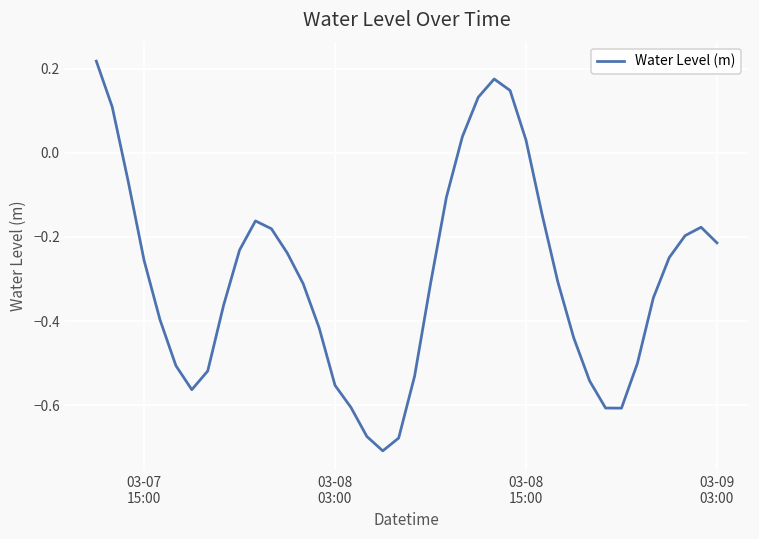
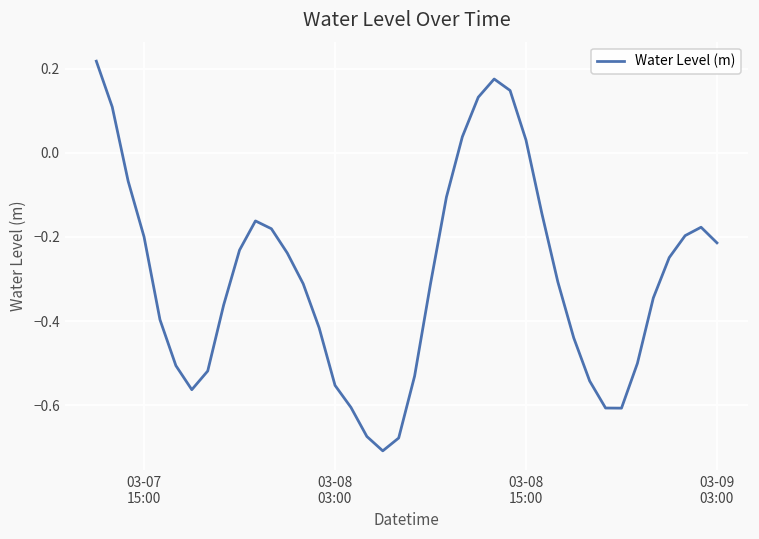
  {
-   "03-07 15:00": -0.26,
+   "03-07 15:00": -0.20,
    "03-08 03:00": -0.55,
    "03-08 15:00": 0.03,
    "03-09 03:00": -0.21
  }
